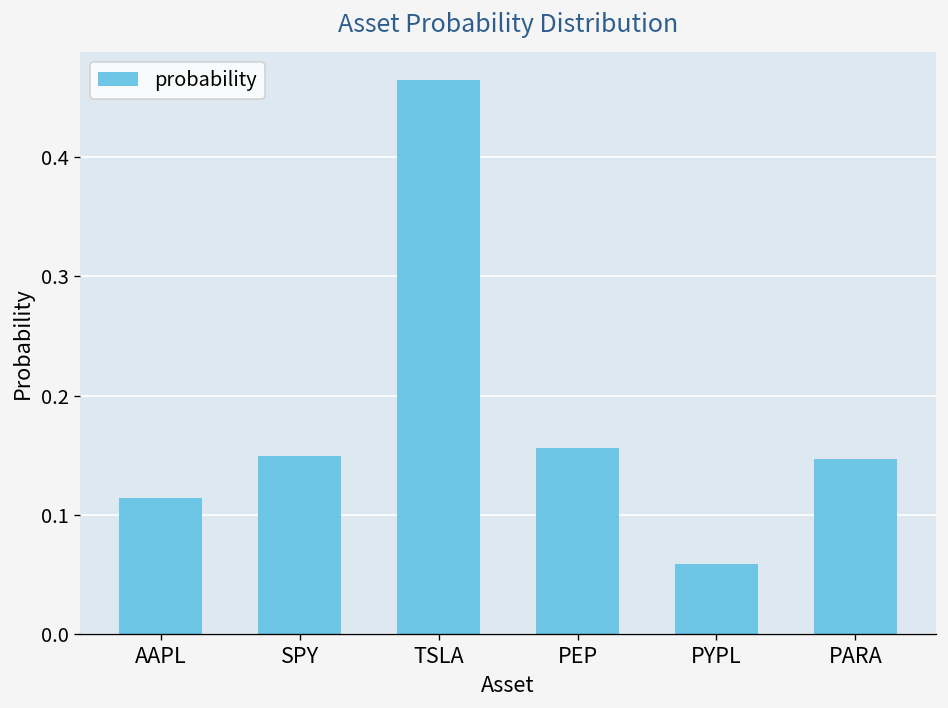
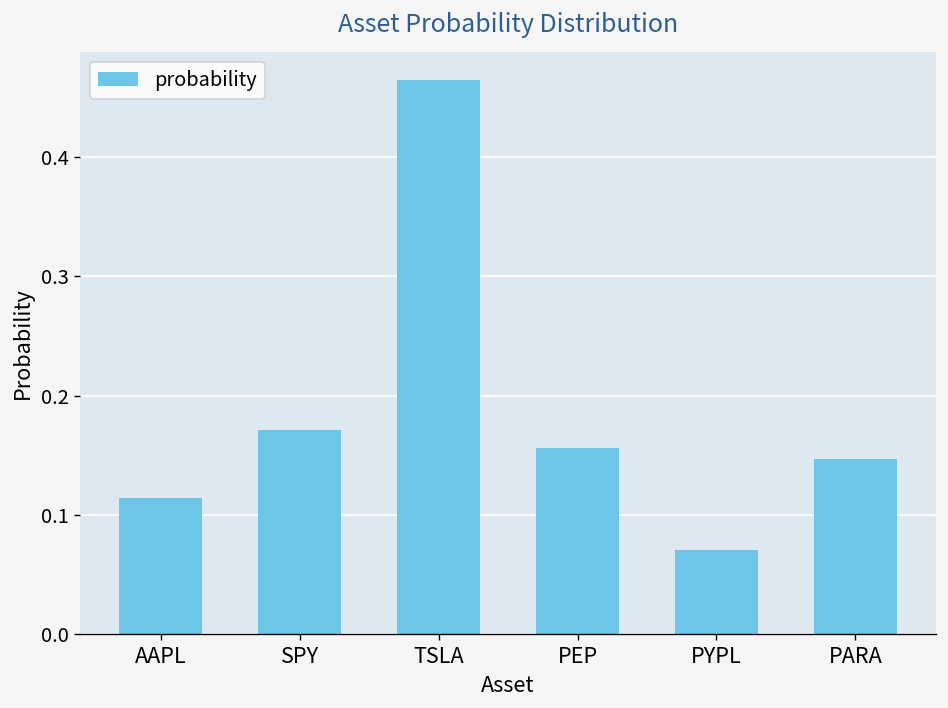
  {
    "AAPL": 0.11,
-   "SPY": 0.15,
+   "SPY": 0.17,
    "TSLA": 0.46,
    "PEP": 0.16,
-   "PYPL": 0.06,
+   "PYPL": 0.07,
    "PARA": 0.15
  }
